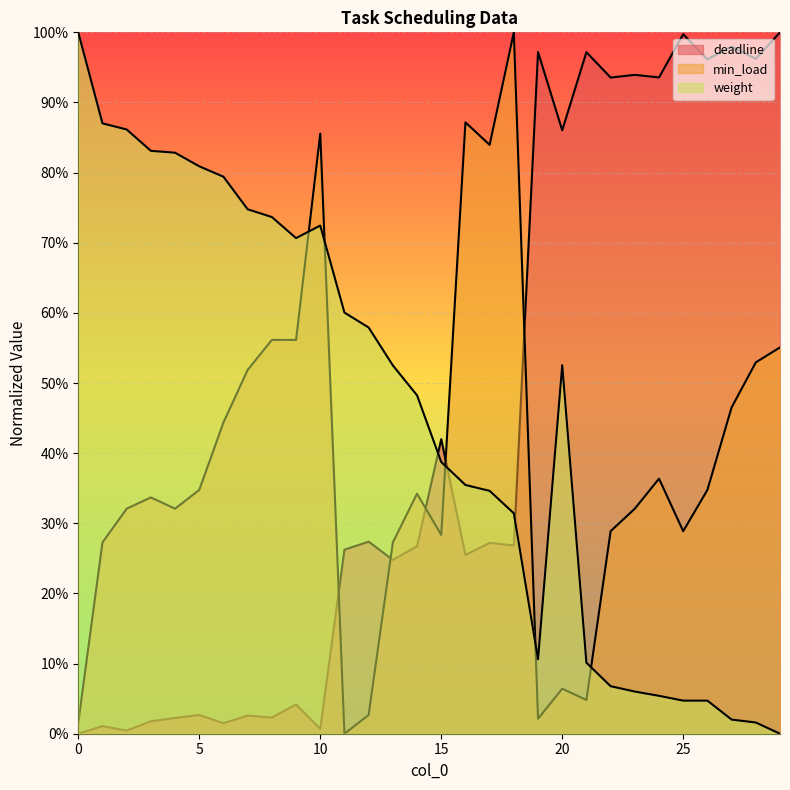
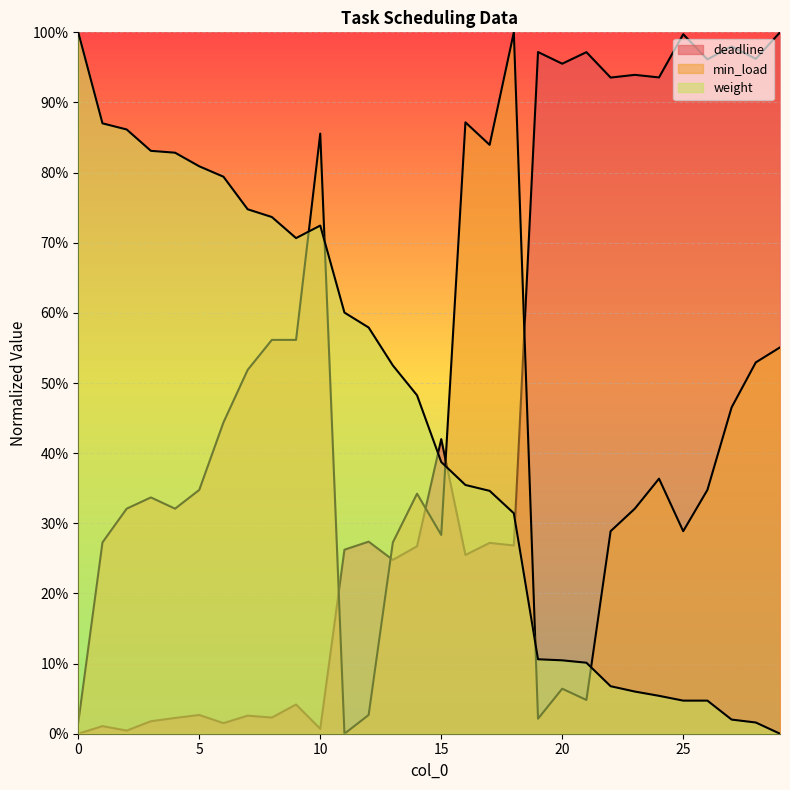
  {
    "deadline": {
      "0": "0%",
      "5": "3%",
      "10": "1%",
      "15": "42%",
-     "20": "86%",
+     "20": "96%",
      "25": "100%"
    },
    "min_load": {
      "0": "2%",
      "5": "35%",
      "10": "86%",
      "15": "28%",
      "20": "6%",
      "25": "29%"
    },
    "weight": {
      "0": "100%",
      "5": "81%",
      "10": "72%",
      "15": "39%",
-     "20": "53%",
+     "20": "10%",
      "25": "5%"
    }
  }
